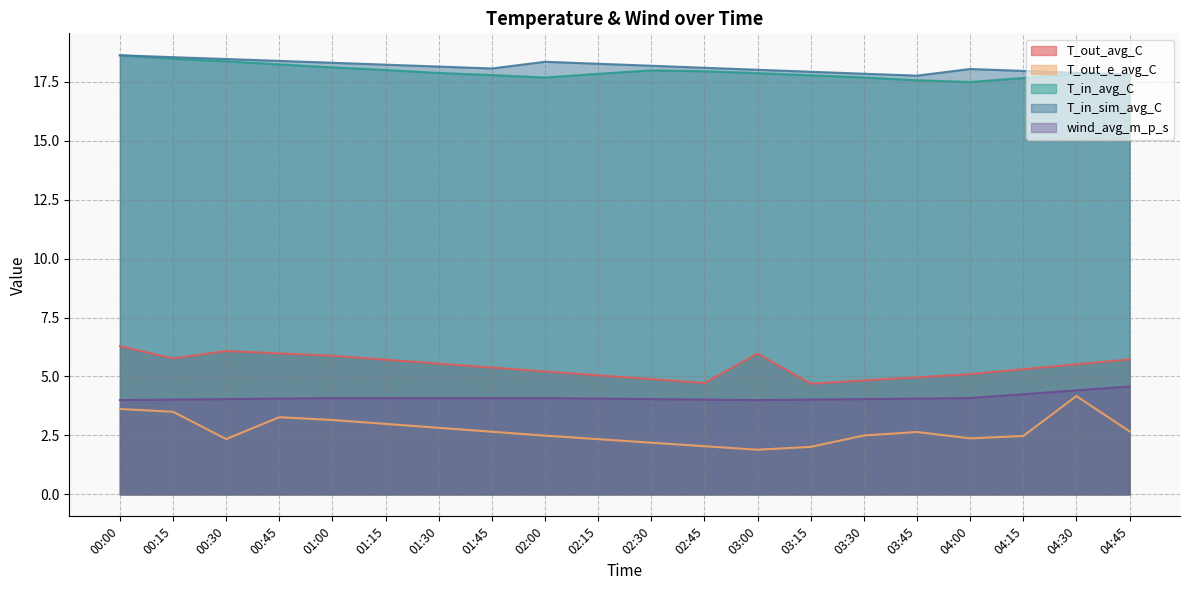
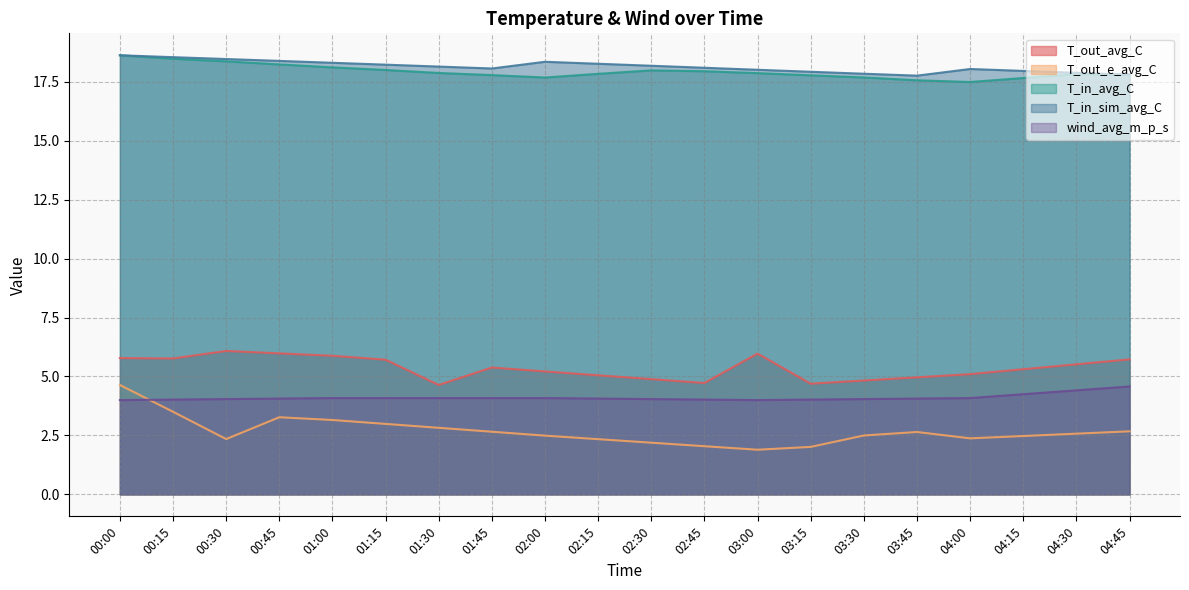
  {
    "T_out_avg_C": {
-     "00:00": 6.3,
+     "00:00": 5.8,
      "00:15": 5.8,
      "00:30": 6.1,
      "00:45": 6.0,
      "01:00": 5.9,
      "01:15": 5.7,
-     "01:30": 5.5,
+     "01:30": 4.6,
      "01:45": 5.4,
      "02:00": 5.2,
      "02:15": 5.1,
      "02:30": 4.9,
      "02:45": 4.7,
      "03:00": 6.0,
      "03:15": 4.7,
      "03:30": 4.8,
      "03:45": 5.0,
      "04:00": 5.1,
      "04:15": 5.3,
      "04:30": 5.5,
      "04:45": 5.7
    },
    "T_out_e_avg_C": {
-     "00:00": 3.6,
+     "00:00": 4.6,
      "00:15": 3.5,
      "00:30": 2.3,
      "00:45": 3.3,
      "01:00": 3.2,
      "01:15": 3.0,
      "01:30": 2.8,
      "01:45": 2.7,
      "02:00": 2.5,
      "02:15": 2.3,
      "02:30": 2.2,
      "02:45": 2.0,
      "03:00": 1.9,
      "03:15": 2.0,
      "03:30": 2.5,
      "03:45": 2.6,
      "04:00": 2.4,
      "04:15": 2.5,
-     "04:30": 4.2,
+     "04:30": 2.6,
      "04:45": 2.7
    }
  }
